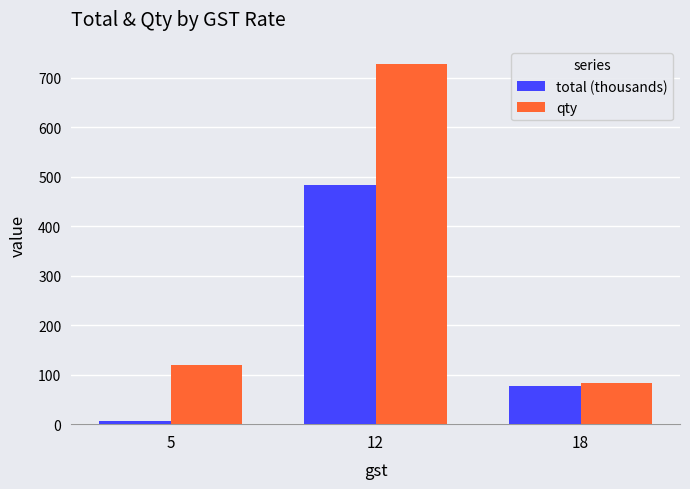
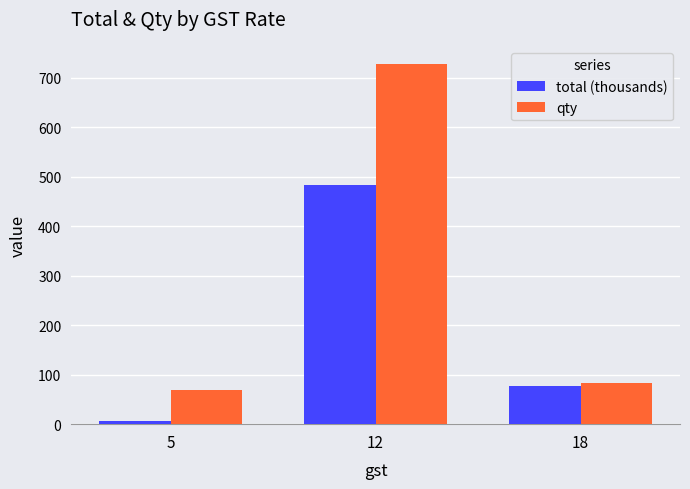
  {
    "total (thousands)": {
      "5": 10,
      "12": 480,
      "18": 80
    },
    "qty": {
-     "5": 120,
+     "5": 70,
      "12": 730,
      "18": 80
    }
  }
